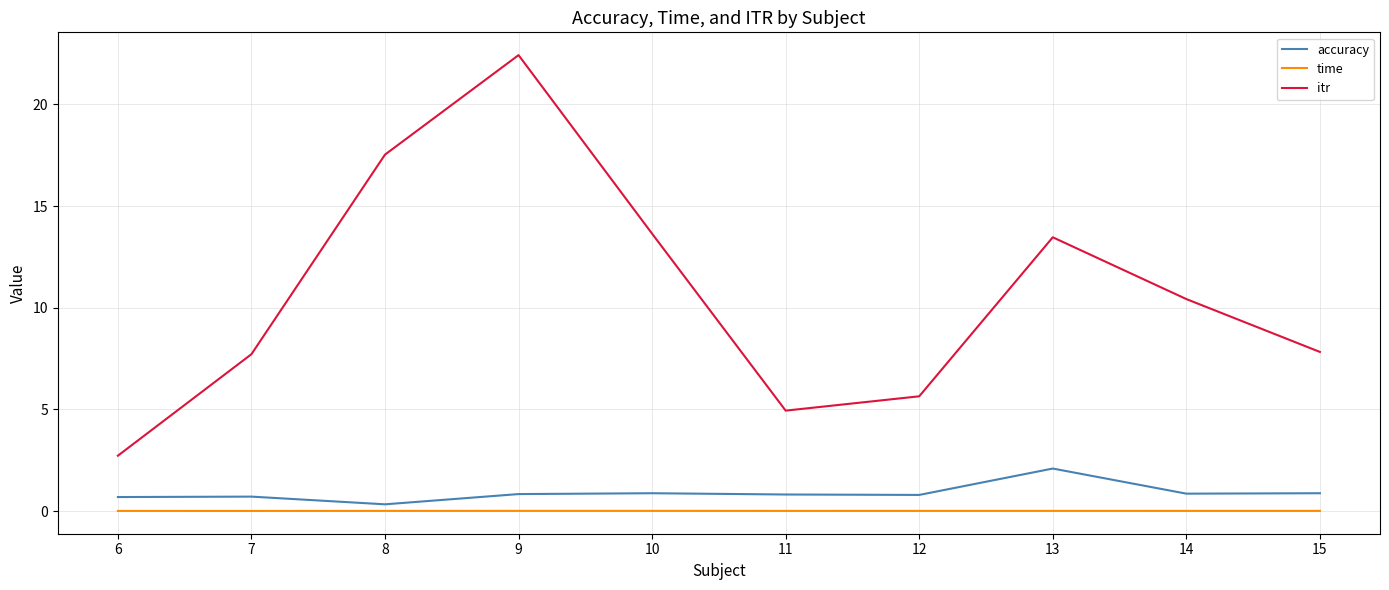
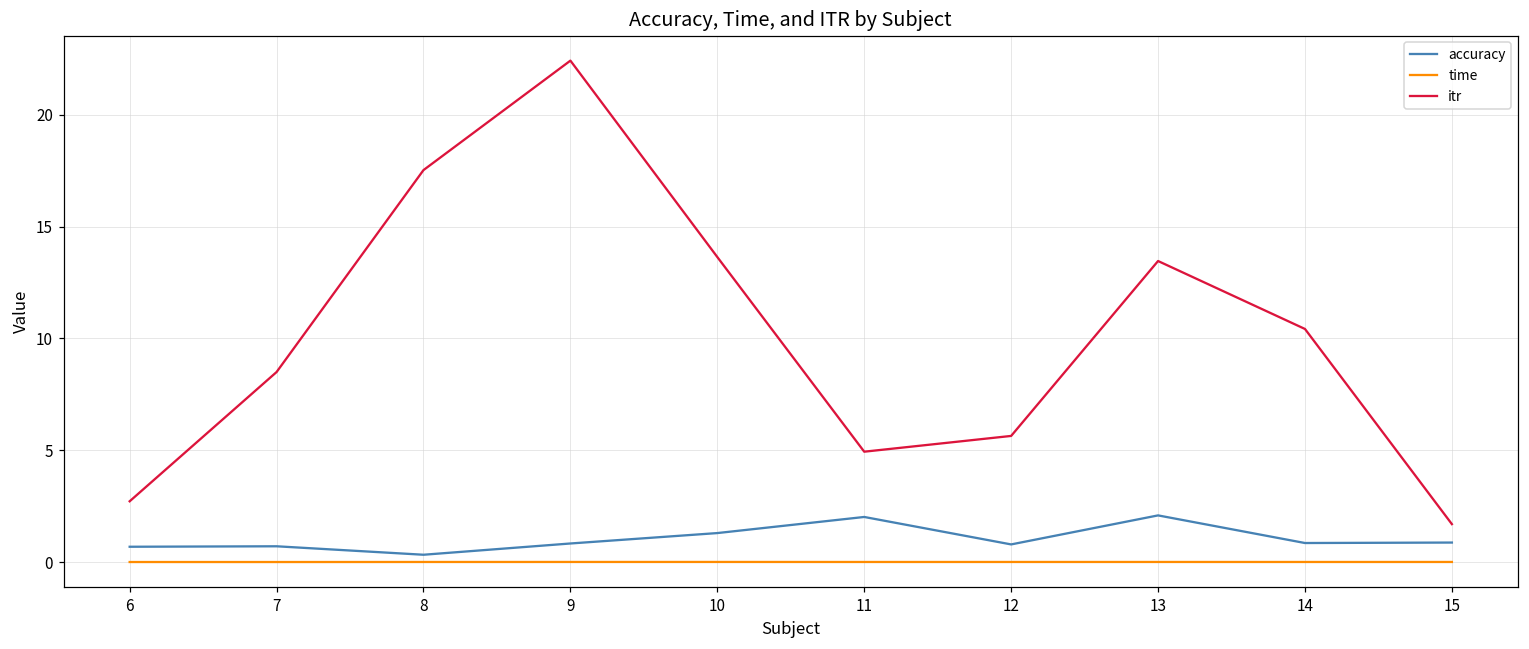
  {
    "accuracy": {
      "6": 0.7,
      "7": 0.7,
      "8": 0.3,
      "9": 0.8,
-     "10": 0.9,
-     "11": 0.8,
+     "10": 1.3,
+     "11": 2.0,
      "12": 0.8,
      "13": 2.1,
      "14": 0.9,
      "15": 0.9
    },
    "time": {
      "6": 0.0,
      "7": 0.0,
      "8": 0.0,
      "9": 0.0,
      "10": 0.0,
      "11": 0.0,
      "12": 0.0,
      "13": 0.0,
      "14": 0.0,
      "15": 0.0
    },
    "itr": {
      "6": 2.7,
-     "7": 7.7,
+     "7": 8.5,
      "8": 17.5,
      "9": 22.4,
      "10": 13.6,
      "11": 4.9,
      "12": 5.6,
      "13": 13.5,
      "14": 10.4,
-     "15": 7.8
+     "15": 1.7
    }
  }
